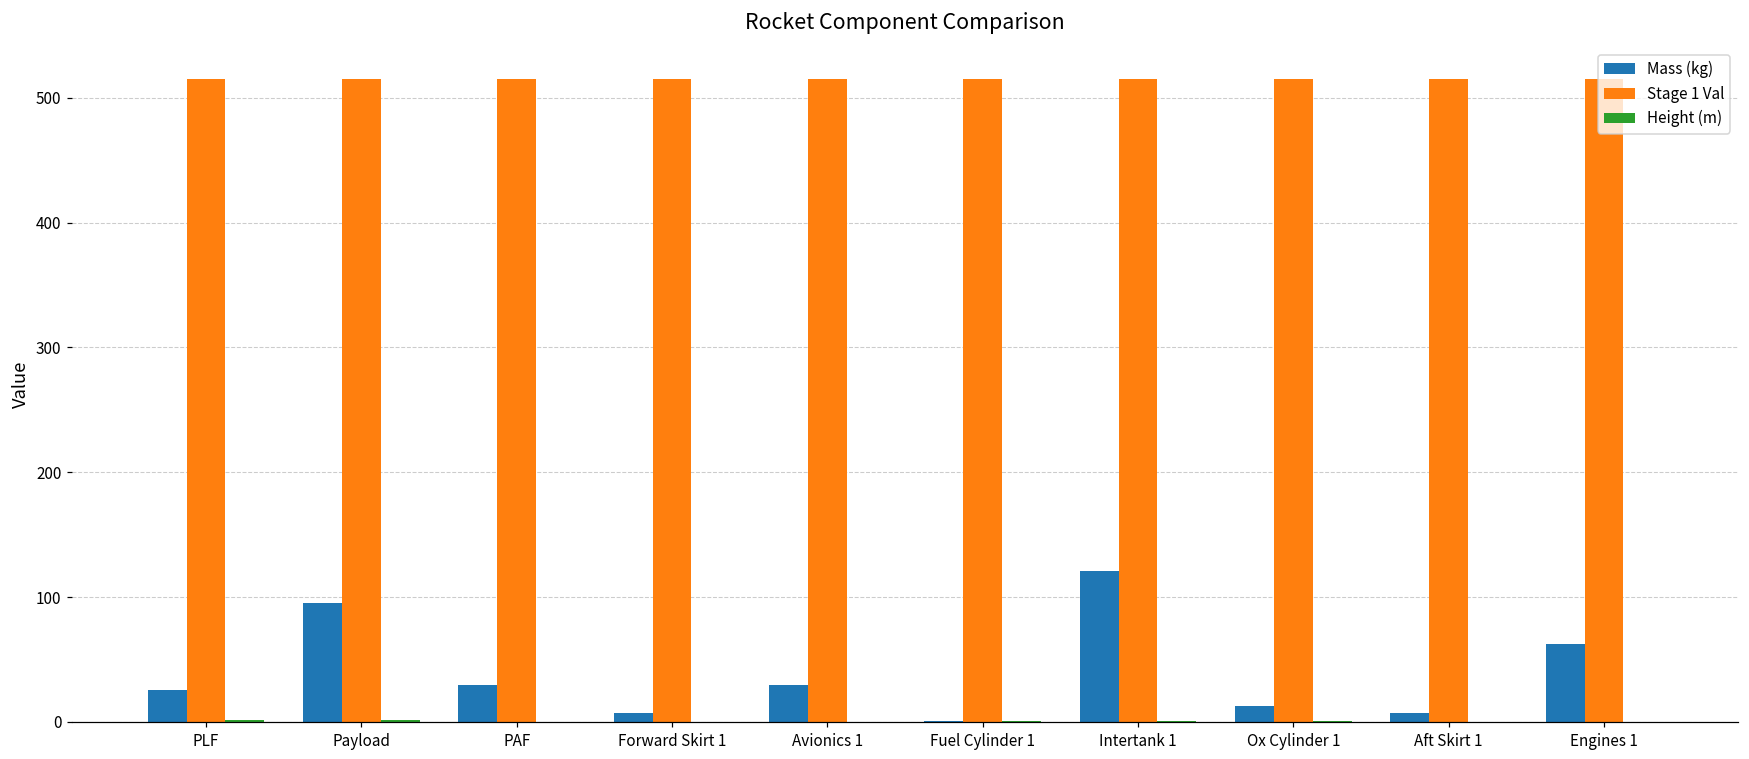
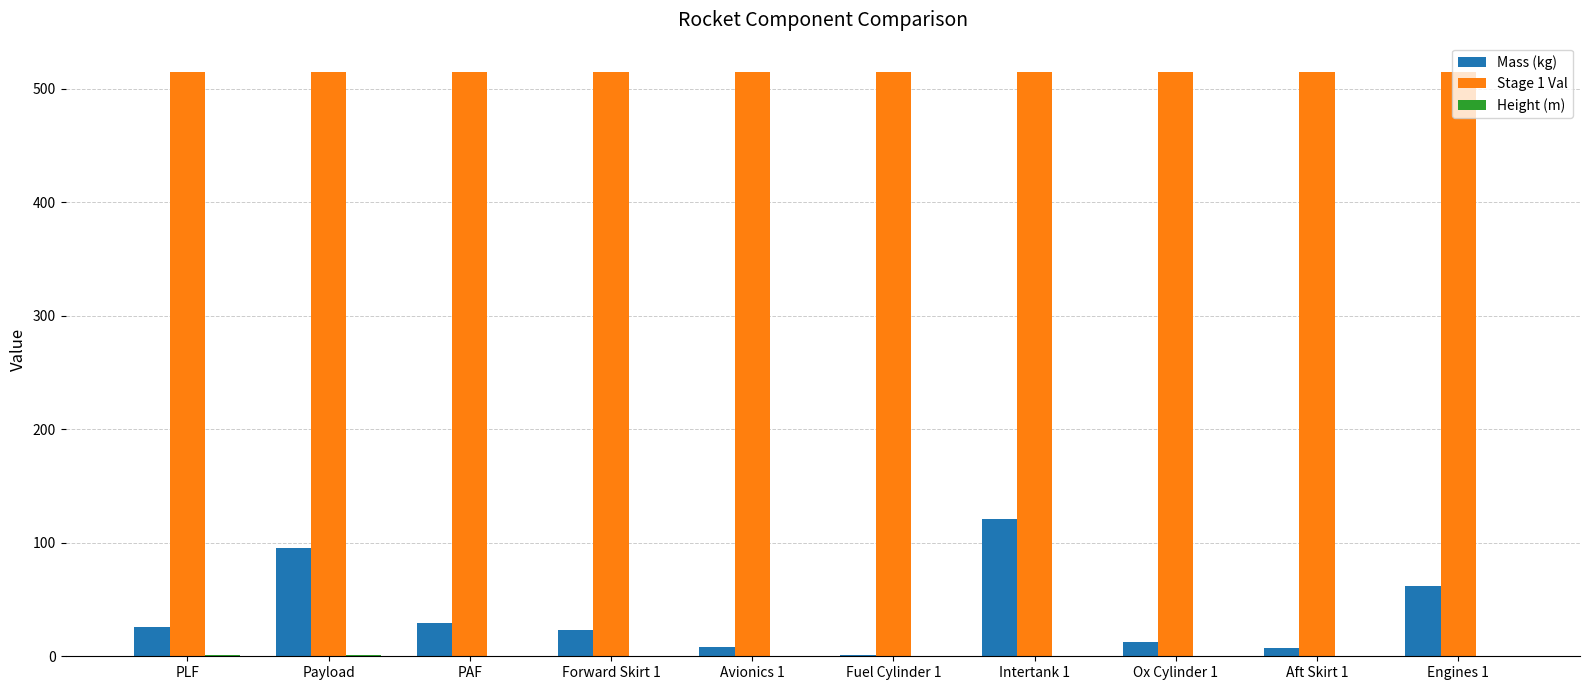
  {
    "Mass (kg)": {
      "PLF": 26,
      "Payload": 95,
      "PAF": 29,
-     "Forward Skirt 1": 7,
-     "Avionics 1": 29,
+     "Forward Skirt 1": 23,
+     "Avionics 1": 8,
      "Intertank 1": 121,
      "Ox Cylinder 1": 13,
      "Aft Skirt 1": 7,
      "Engines 1": 62
    },
    "Stage 1 Val": {
      "PLF": 515,
      "Payload": 515,
      "PAF": 515,
      "Forward Skirt 1": 515,
      "Avionics 1": 515,
      "Fuel Cylinder 1": 515,
      "Intertank 1": 515,
      "Ox Cylinder 1": 515,
      "Aft Skirt 1": 515
    },
    "Height (m)": {
      "PAF": 0,
      "Avionics 1": 0
    }
  }
